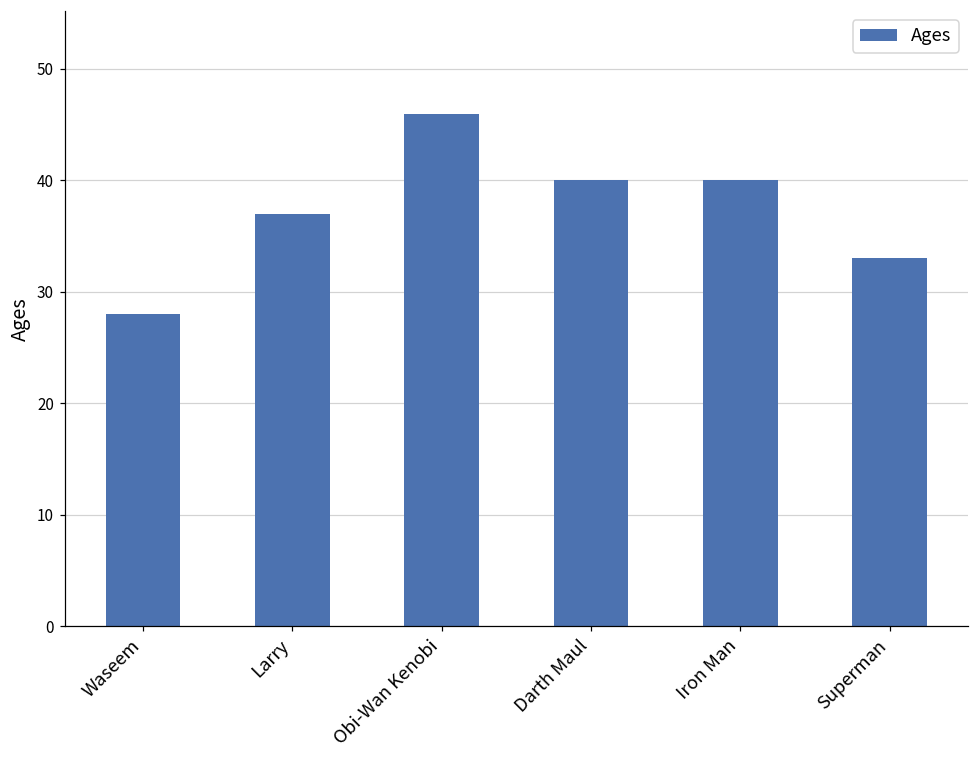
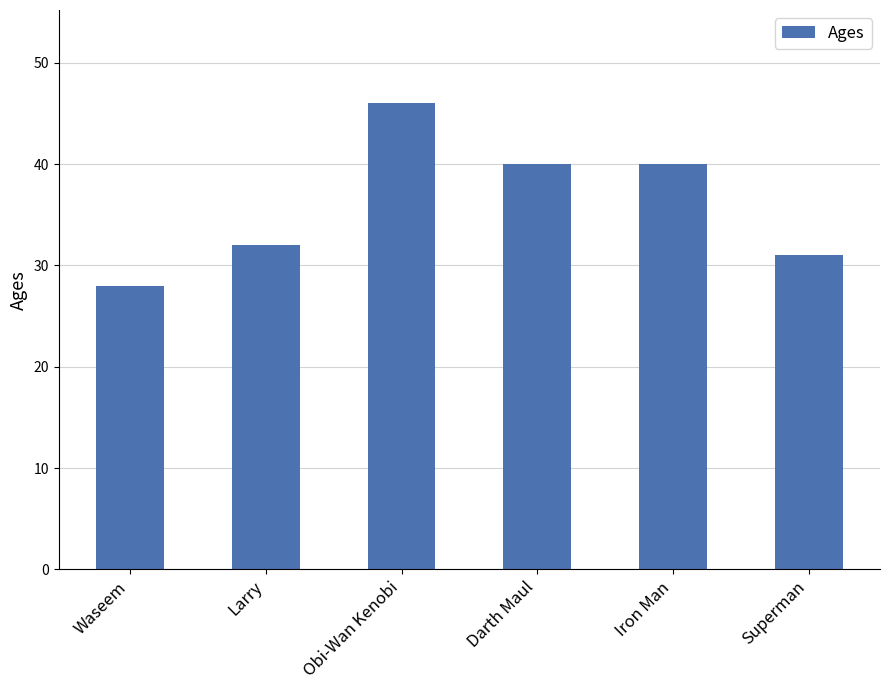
  {
    "Waseem": 28,
-   "Larry": 37,
+   "Larry": 32,
    "Obi-Wan Kenobi": 46,
    "Darth Maul": 40,
    "Iron Man": 40,
-   "Superman": 33
+   "Superman": 31
  }
